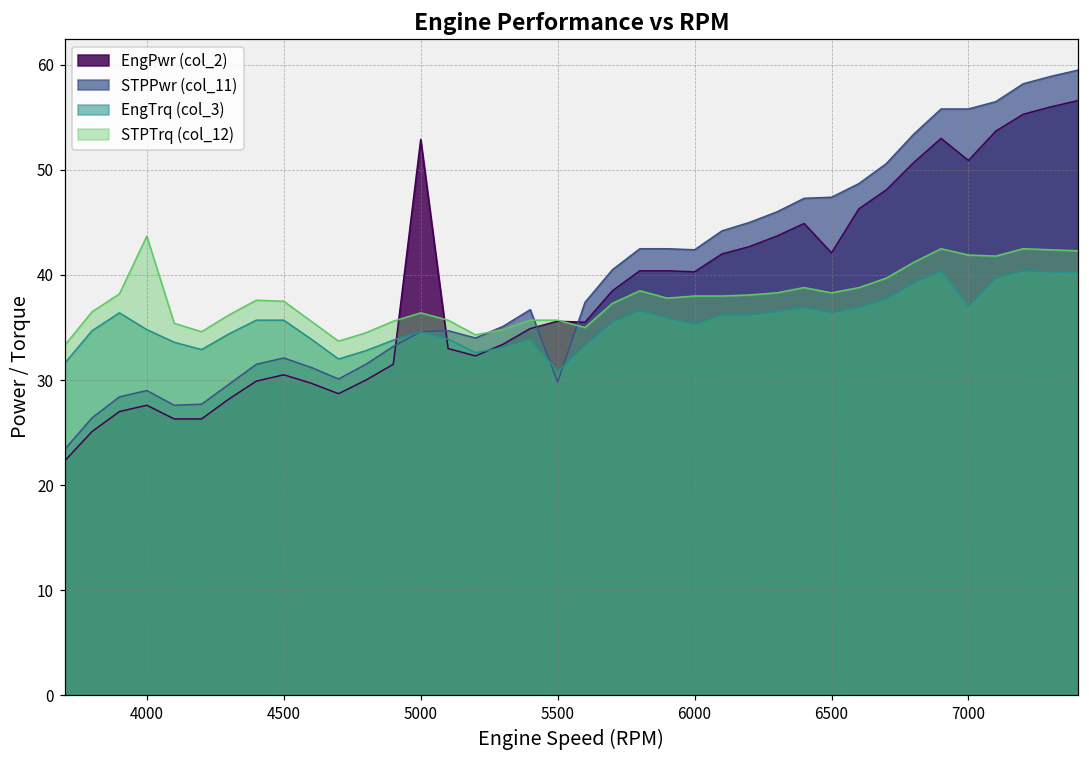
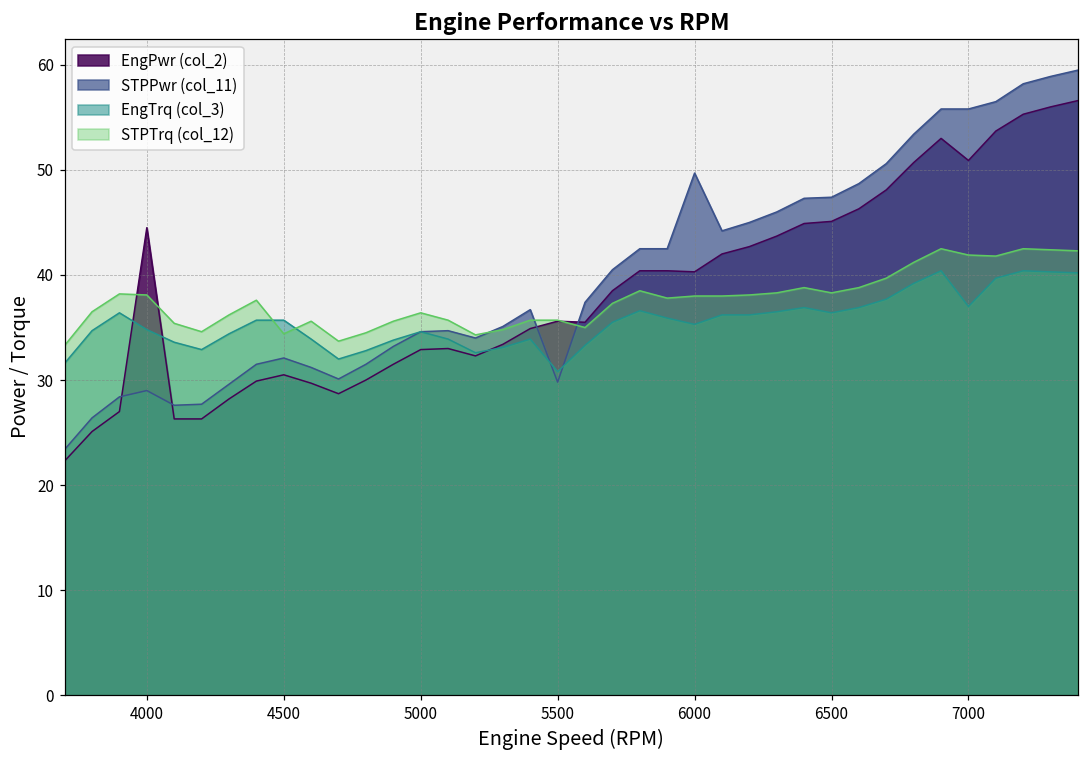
  {
    "EngPwr (col_2)": {
-     "4000": 28,
+     "4000": 45,
      "4500": 31,
-     "5000": 53,
+     "5000": 33,
      "6000": 40,
-     "6500": 42,
+     "6500": 45,
      "7000": 51
    },
    "STPPwr (col_11)": {
      "4000": 29,
      "4500": 32,
      "5500": 30,
-     "6000": 42,
+     "6000": 50,
      "6500": 47,
      "7000": 56
    },
    "EngTrq (col_3)": {
      "4000": 35,
      "4500": 36,
      "5500": 31,
      "6000": 35,
      "6500": 36,
      "7000": 37
    },
    "STPTrq (col_12)": {
-     "4000": 44,
-     "4500": 38,
+     "4000": 38,
+     "4500": 34,
      "5000": 36,
      "6000": 38,
      "6500": 38,
      "7000": 42
    }
  }
